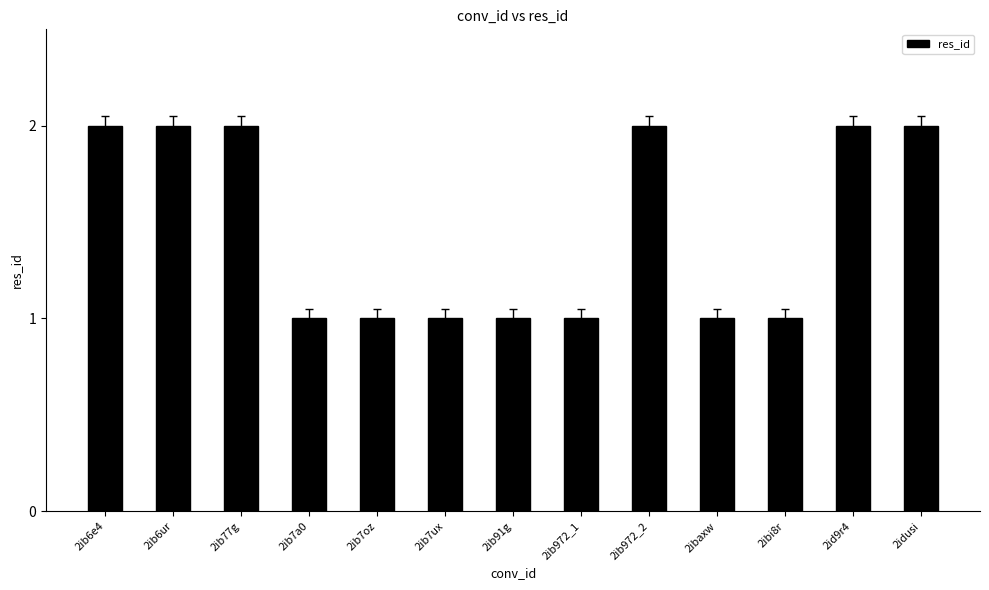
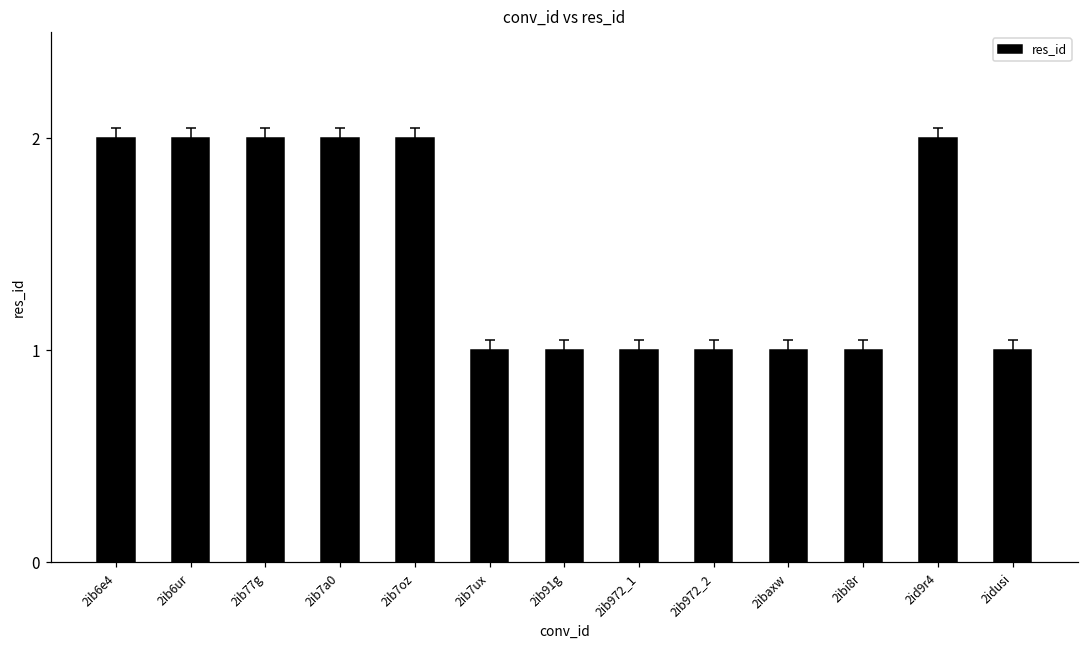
  {
    "res_id": {
      "2ib6e4": 2,
      "2ib6ur": 2,
      "2ib77g": 2,
-     "2ib7a0": 1,
-     "2ib7oz": 1,
+     "2ib7a0": 2,
+     "2ib7oz": 2,
      "2ib7ux": 1,
      "2ib91g": 1,
      "2ib972_1": 1,
-     "2ib972_2": 2,
+     "2ib972_2": 1,
      "2ibaxw": 1,
      "2ibi8r": 1,
      "2id9r4": 2,
-     "2idusi": 2
+     "2idusi": 1
    }
  }
